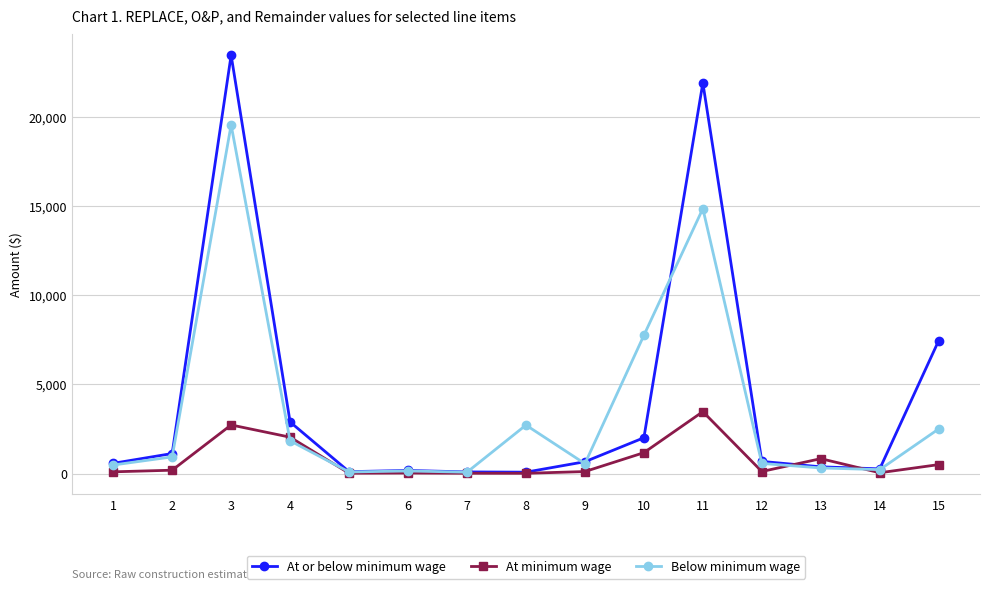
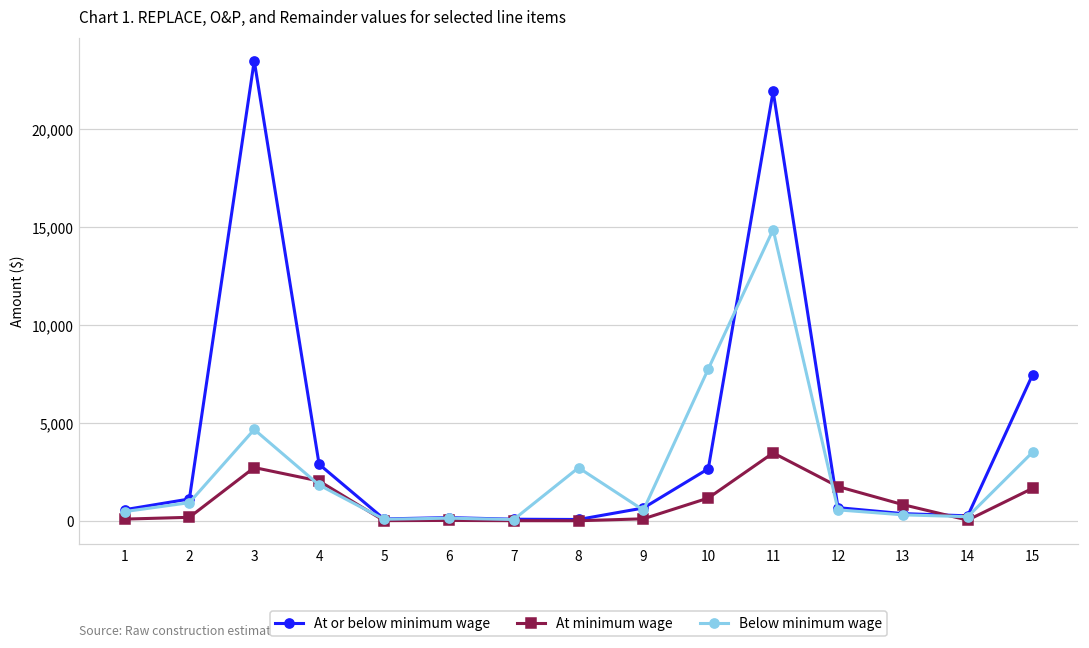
  {
    "At or below minimum wage": {
      "2": "1,100",
      "3": "23,500",
      "4": "2,900",
-     "10": "2,000",
+     "10": "2,700",
      "11": "21,900",
      "15": "7,500"
    },
    "At minimum wage": {
      "1": "100",
      "2": "200",
      "3": "2,700",
      "4": "2,000",
      "9": "100",
      "10": "1,200",
      "11": "3,500",
-     "12": "100",
+     "12": "1,800",
      "13": "800",
      "14": "0",
-     "15": "500"
+     "15": "1,700"
    },
    "Below minimum wage": {
      "2": "900",
-     "3": "19,600",
+     "3": "4,700",
      "4": "1,800",
      "8": "2,700",
      "10": "7,800",
      "11": "14,900",
-     "15": "2,500"
+     "15": "3,500"
    }
  }
